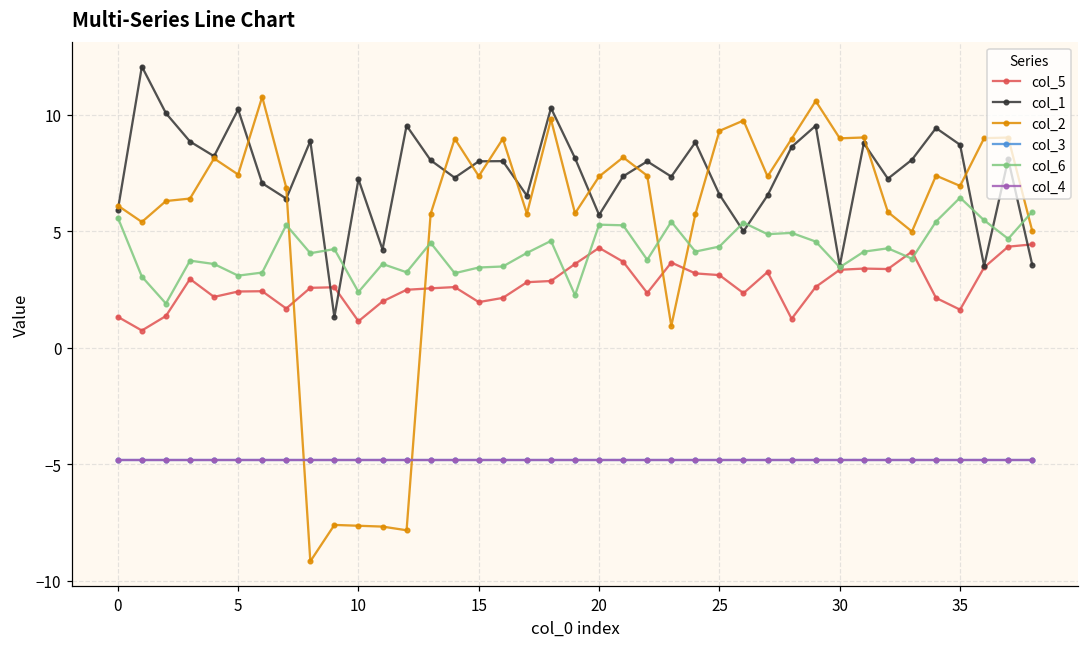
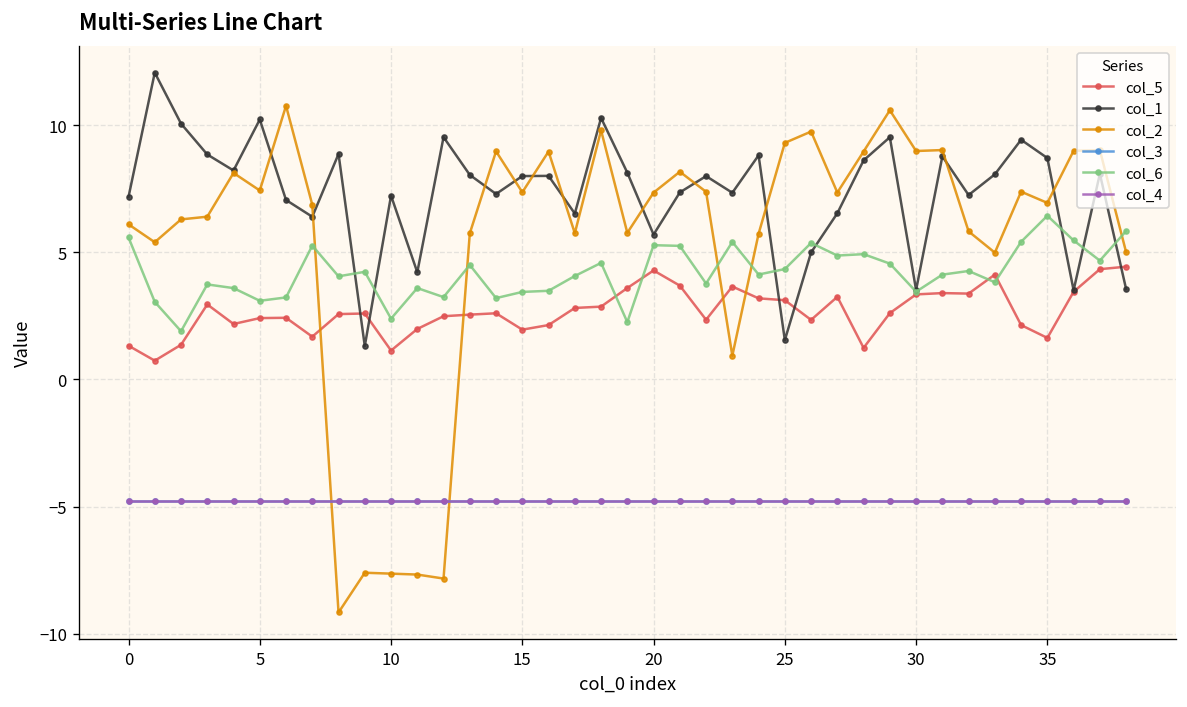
  {
    "col_5": {
      "0": 1.3,
      "5": 2.4,
      "10": 1.1,
      "15": 2.0,
      "20": 4.3,
      "25": 3.1,
      "35": 1.6
    },
    "col_1": {
-     "0": 5.9,
+     "0": 7.2,
      "5": 10.2,
      "10": 7.2,
      "15": 8.0,
      "20": 5.7,
-     "25": 6.6,
+     "25": 1.6,
      "35": 8.7
    },
    "col_2": {
      "0": 6.1,
      "5": 7.4,
      "10": -7.6,
      "15": 7.4,
      "20": 7.4,
      "25": 9.3,
      "30": 9.0,
      "35": 6.9
    },
    "col_4": {
      "0": -4.8,
      "5": -4.8,
      "10": -4.8,
      "15": -4.8,
      "20": -4.8,
      "25": -4.8,
      "30": -4.8,
      "35": -4.8
    },
    "col_6": {
      "0": 5.6,
      "5": 3.1,
      "10": 2.4,
      "15": 3.4,
      "20": 5.3,
      "25": 4.3,
      "35": 6.4
    }
  }
